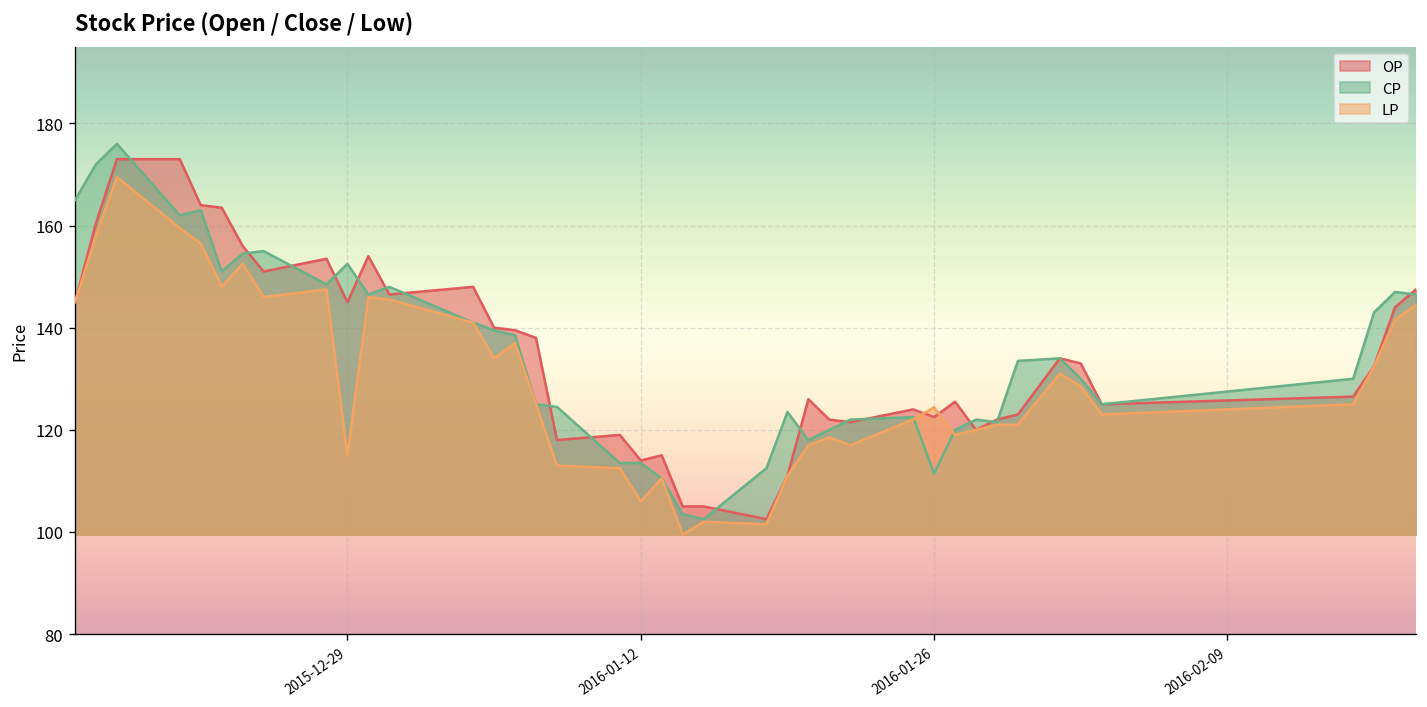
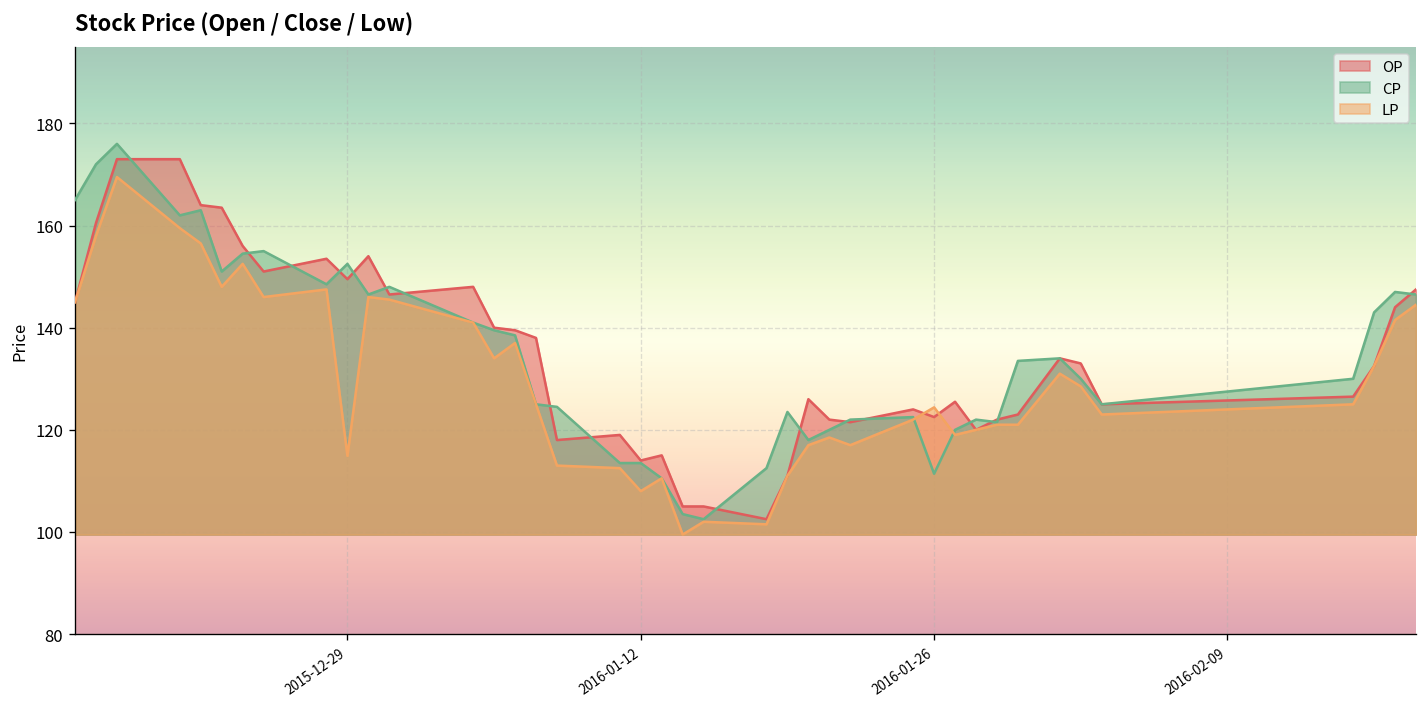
  {
    "OP": {
-     "2015-12-29": 145,
+     "2015-12-29": 150,
      "2016-01-26": 123
    },
    "CP": {
      "2015-12-29": 153,
      "2016-01-26": 111
    },
    "LP": {
      "2015-12-29": 115,
-     "2016-01-12": 106,
+     "2016-01-12": 108,
      "2016-01-26": 124
    }
  }
